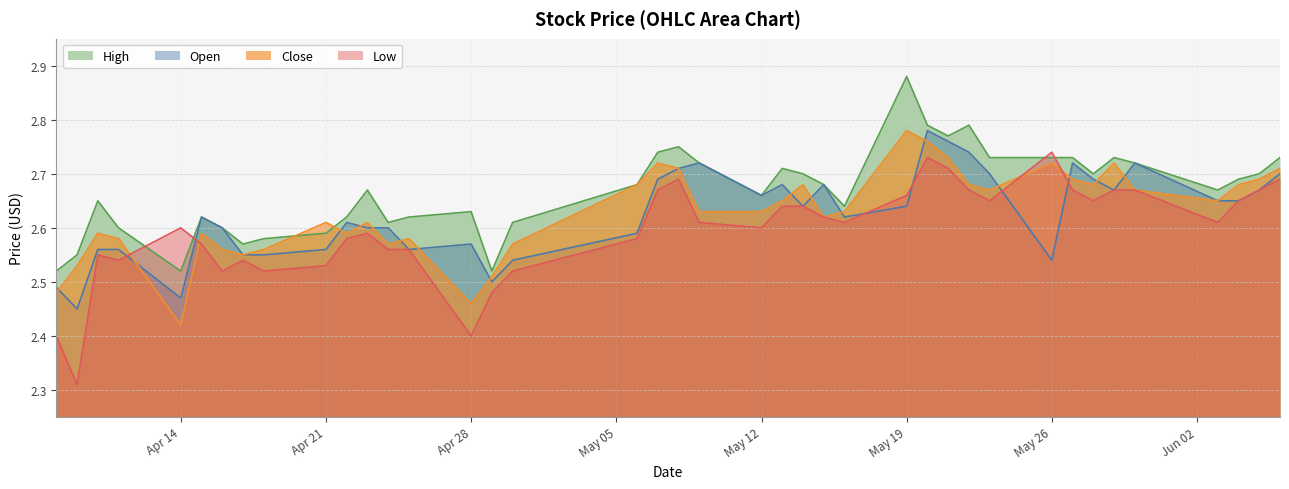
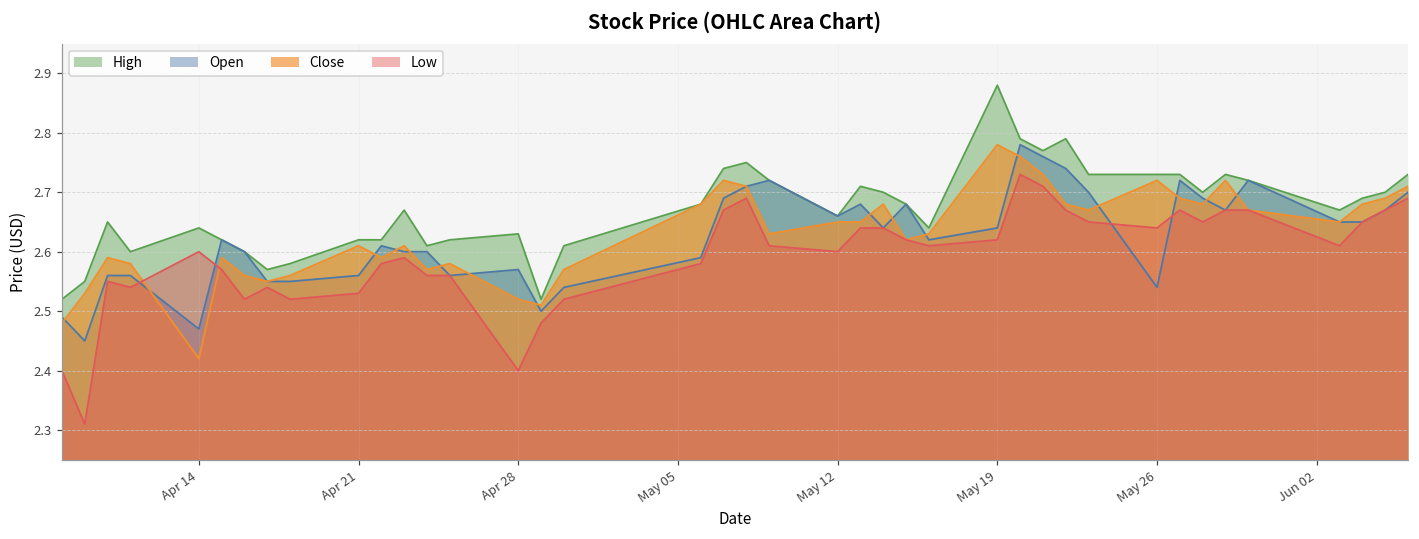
  {
    "High": {
-     "Apr 14": 2.52,
-     "Apr 21": 2.59,
+     "Apr 14": 2.64,
+     "Apr 21": 2.62,
      "Apr 28": 2.63,
      "May 19": 2.88,
      "May 26": 2.73
    },
    "Open": {
      "Apr 14": 2.47,
      "Apr 21": 2.56,
      "Apr 28": 2.57,
      "May 19": 2.64,
      "May 26": 2.54
    },
    "Close": {
      "Apr 14": 2.42,
      "Apr 21": 2.61,
-     "Apr 28": 2.46,
-     "May 12": 2.63,
+     "Apr 28": 2.52,
+     "May 12": 2.65,
      "May 19": 2.78,
      "May 26": 2.72
    },
    "Low": {
      "Apr 14": 2.60,
      "Apr 21": 2.53,
      "Apr 28": 2.40,
      "May 12": 2.60,
-     "May 19": 2.66,
-     "May 26": 2.74
+     "May 19": 2.62,
+     "May 26": 2.64
    }
  }
